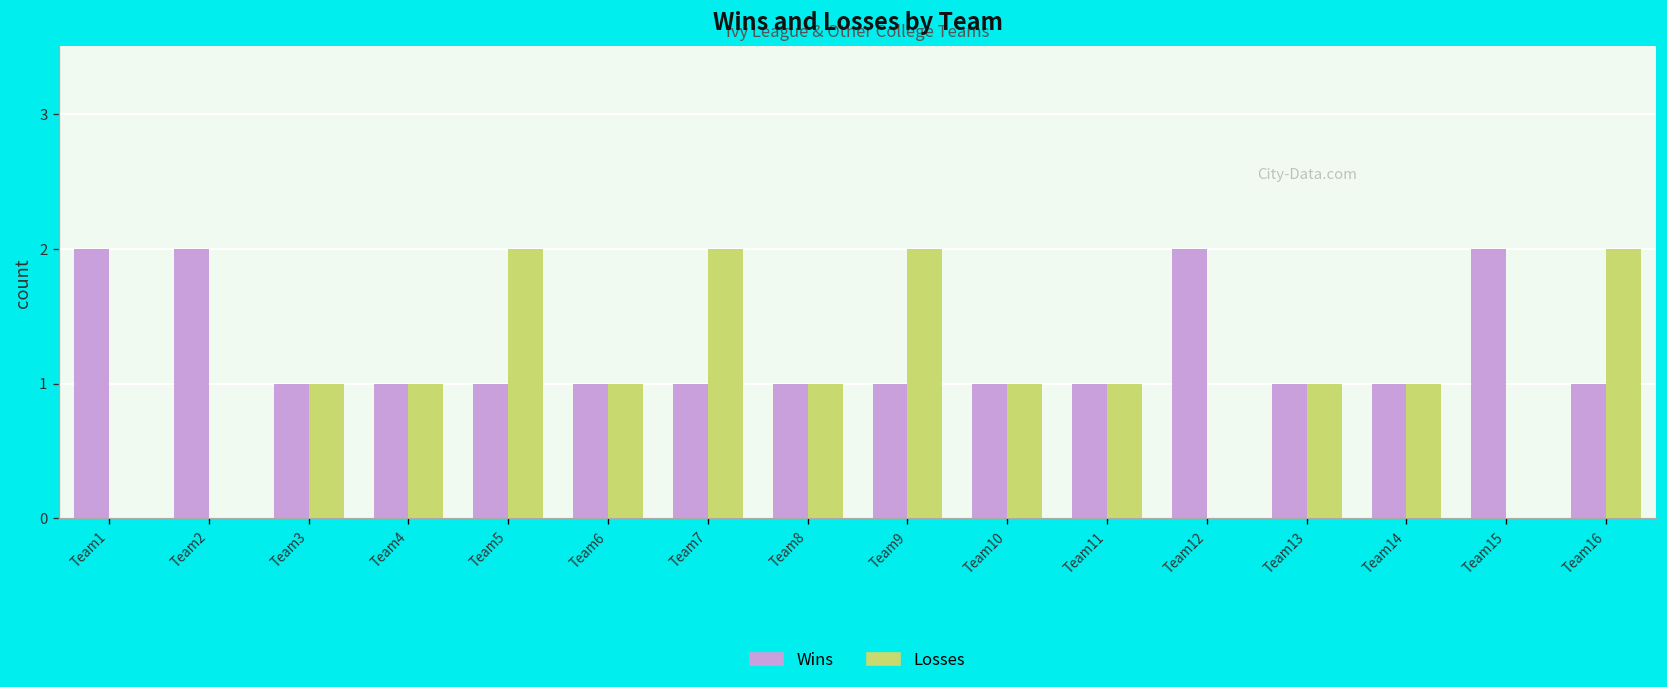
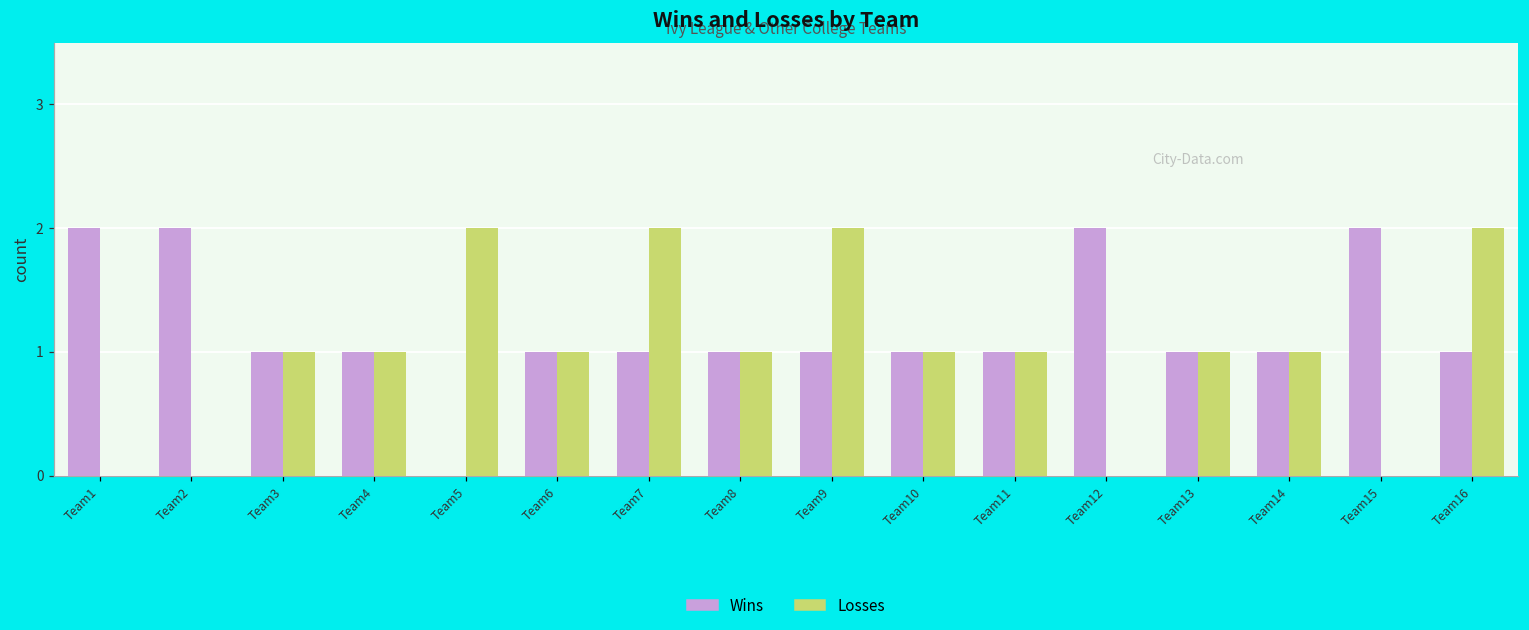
  {
    "Wins": {
      "Team1": 2,
      "Team2": 2,
      "Team3": 1,
      "Team4": 1,
-     "Team5": 1,
+     "Team5": 0,
      "Team6": 1,
      "Team7": 1,
      "Team8": 1,
      "Team9": 1,
      "Team10": 1,
      "Team11": 1,
      "Team12": 2,
      "Team13": 1,
      "Team14": 1,
      "Team15": 2,
      "Team16": 1
    },
    "Losses": {
      "Team1": 0,
      "Team2": 0,
      "Team3": 1,
      "Team4": 1,
      "Team5": 2,
      "Team6": 1,
      "Team7": 2,
      "Team8": 1,
      "Team9": 2,
      "Team10": 1,
      "Team11": 1,
      "Team12": 0,
      "Team13": 1,
      "Team14": 1,
      "Team15": 0,
      "Team16": 2
    }
  }
